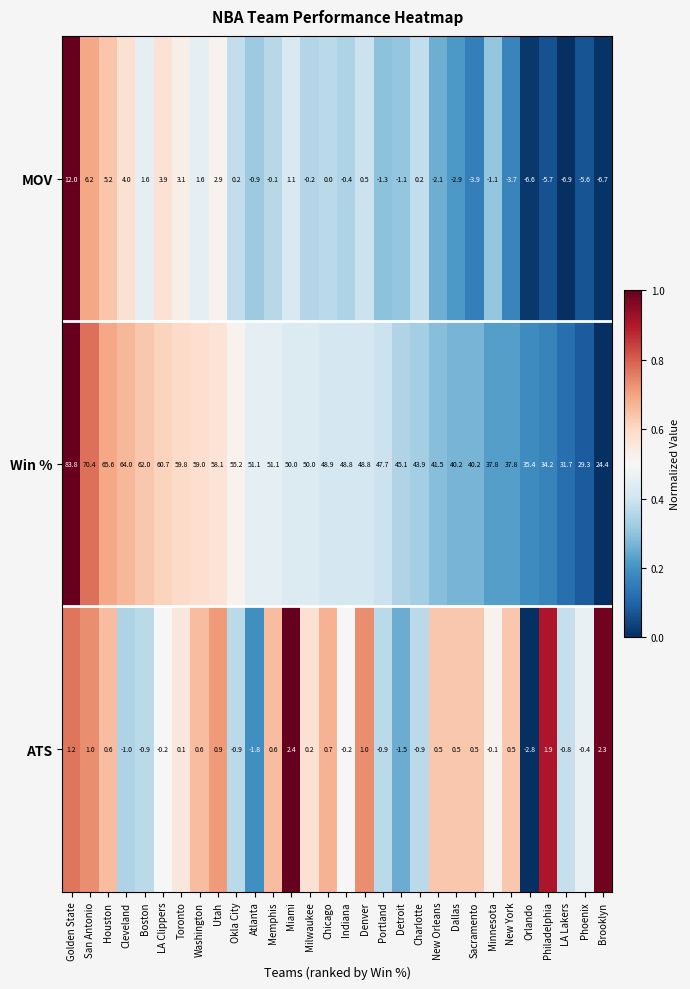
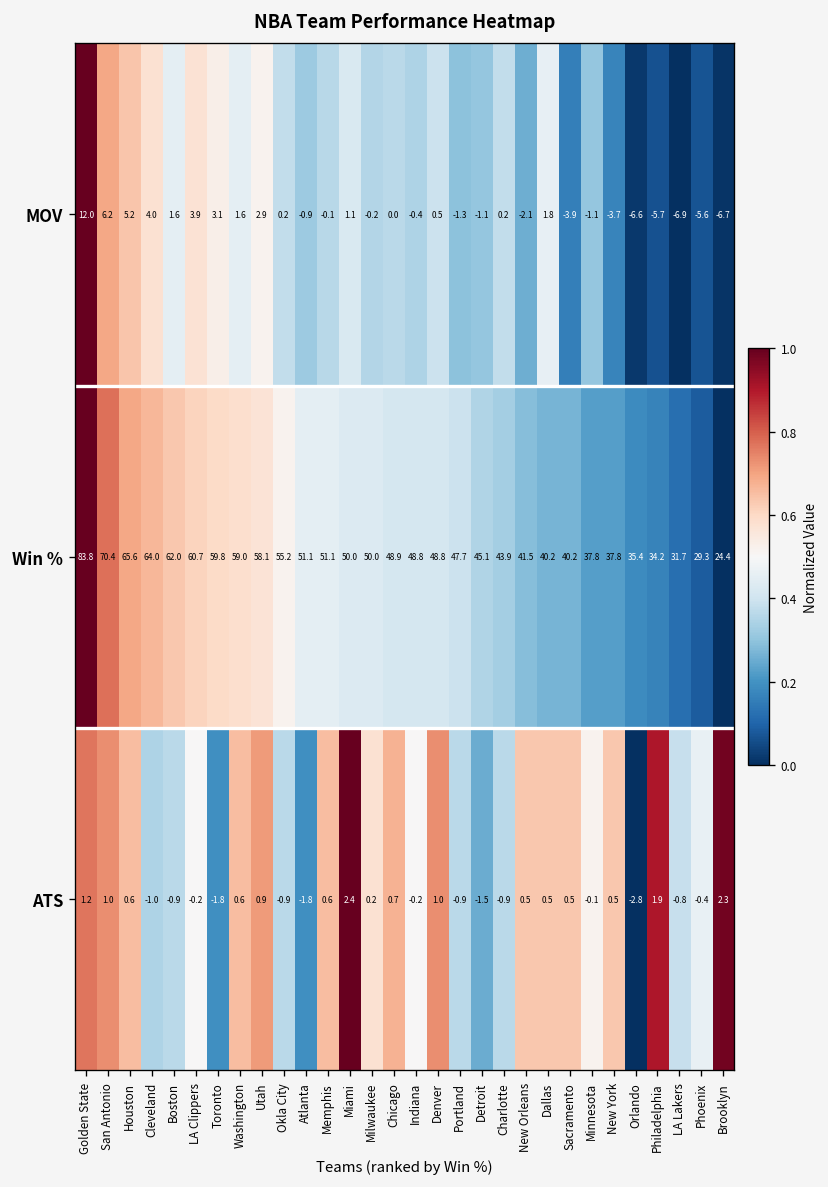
  {
    "MOV": {
      "Golden State": 12.0,
      "San Antonio": 6.2,
      "Houston": 5.2,
      "Cleveland": 4.0,
      "Boston": 1.6,
      "LA Clippers": 3.9,
      "Toronto": 3.1,
      "Washington": 1.6,
      "Utah": 2.9,
      "Okla City": 0.2,
      "Atlanta": -0.9,
      "Memphis": -0.1,
      "Miami": 1.1,
      "Milwaukee": -0.2,
      "Chicago": 0.0,
      "Indiana": -0.4,
      "Denver": 0.5,
      "Portland": -1.3,
      "Detroit": -1.1,
      "Charlotte": 0.2,
      "New Orleans": -2.1,
-     "Dallas": -2.9,
+     "Dallas": 1.8,
      "Sacramento": -3.9,
      "Minnesota": -1.1,
      "New York": -3.7,
      "Orlando": -6.6,
      "Philadelphia": -5.7,
      "LA Lakers": -6.9,
      "Phoenix": -5.6,
      "Brooklyn": -6.7
    },
    "Win %": {
      "Golden State": 83.8,
      "San Antonio": 70.4,
      "Houston": 65.6,
      "Cleveland": 64.0,
      "Boston": 62.0,
      "LA Clippers": 60.7,
      "Toronto": 59.8,
      "Washington": 59.0,
      "Utah": 58.1,
      "Okla City": 55.2,
      "Atlanta": 51.1,
      "Memphis": 51.1,
      "Miami": 50.0,
      "Milwaukee": 50.0,
      "Chicago": 48.9,
      "Indiana": 48.8,
      "Denver": 48.8,
      "Portland": 47.7,
      "Detroit": 45.1,
      "Charlotte": 43.9,
      "New Orleans": 41.5,
      "Dallas": 40.2,
      "Sacramento": 40.2,
      "Minnesota": 37.8,
      "New York": 37.8,
      "Orlando": 35.4,
      "Philadelphia": 34.2,
      "LA Lakers": 31.7,
      "Phoenix": 29.3,
      "Brooklyn": 24.4
    },
    "ATS": {
      "Golden State": 1.2,
      "San Antonio": 1.0,
      "Houston": 0.6,
      "Cleveland": -1.0,
      "Boston": -0.9,
      "LA Clippers": -0.2,
-     "Toronto": 0.1,
+     "Toronto": -1.8,
      "Washington": 0.6,
      "Utah": 0.9,
      "Okla City": -0.9,
      "Atlanta": -1.8,
      "Memphis": 0.6,
      "Miami": 2.4,
      "Milwaukee": 0.2,
      "Chicago": 0.7,
      "Indiana": -0.2,
      "Denver": 1.0,
      "Portland": -0.9,
      "Detroit": -1.5,
      "Charlotte": -0.9,
      "New Orleans": 0.5,
      "Dallas": 0.5,
      "Sacramento": 0.5,
      "Minnesota": -0.1,
      "New York": 0.5,
      "Orlando": -2.8,
      "Philadelphia": 1.9,
      "LA Lakers": -0.8,
      "Phoenix": -0.4,
      "Brooklyn": 2.3
    }
  }
